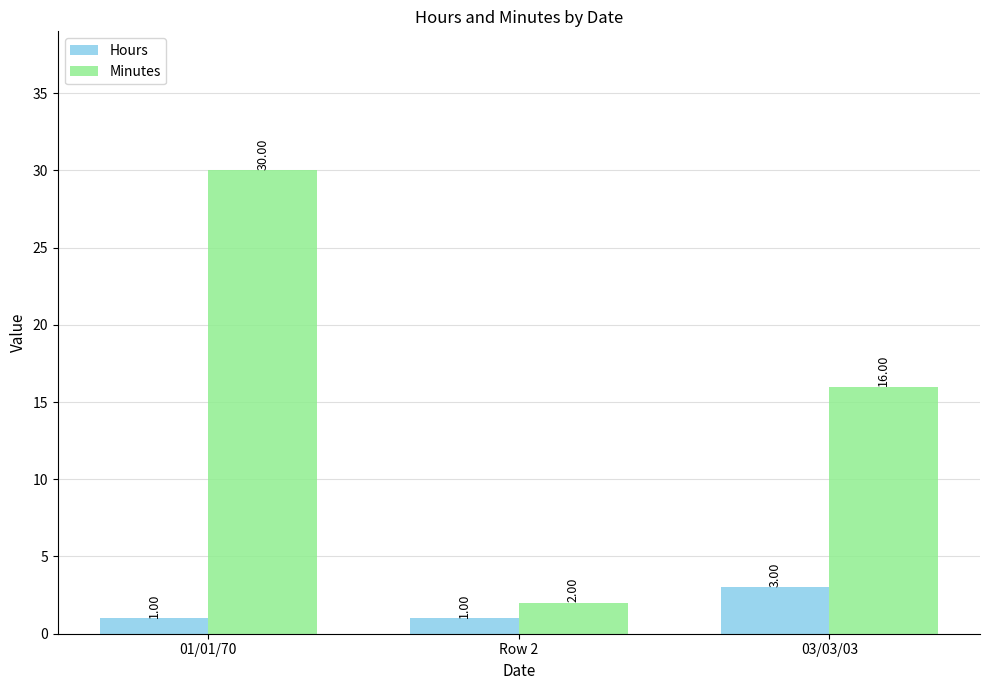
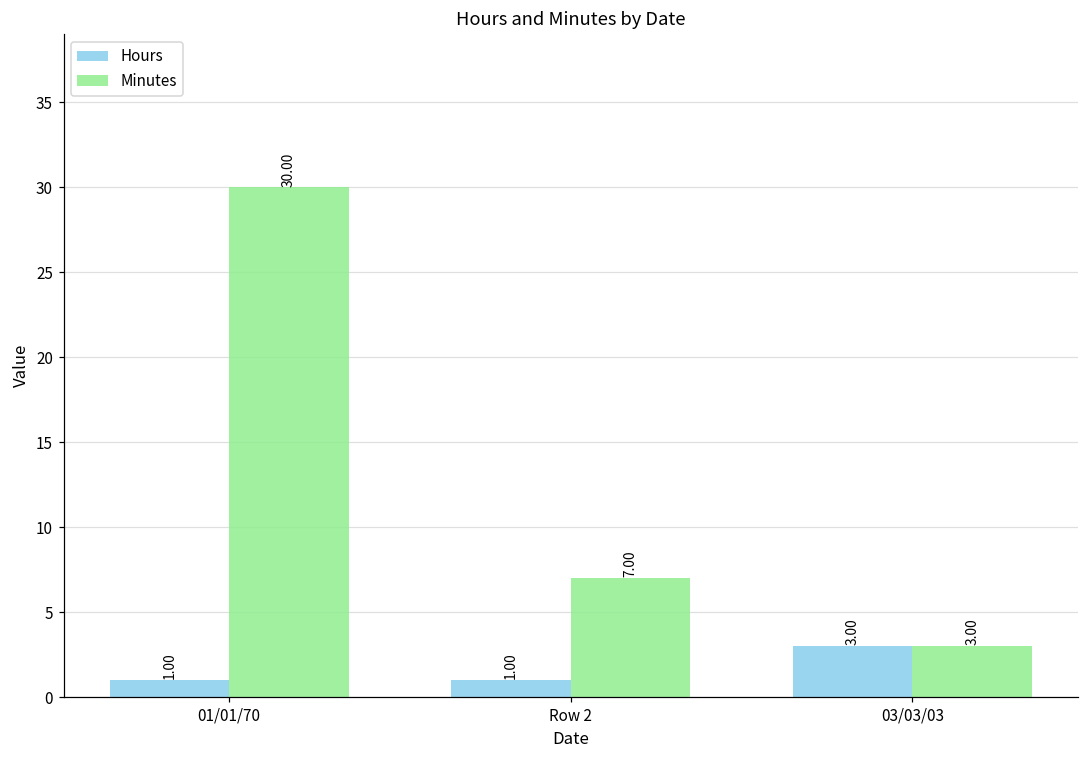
  {
    "Hours": {
      "01/01/70": 1.00,
      "Row 2": 1.00,
      "03/03/03": 3.00
    },
    "Minutes": {
      "01/01/70": 30.00,
-     "Row 2": 2.00,
-     "03/03/03": 16.00
+     "Row 2": 7.00,
+     "03/03/03": 3.00
    }
  }
